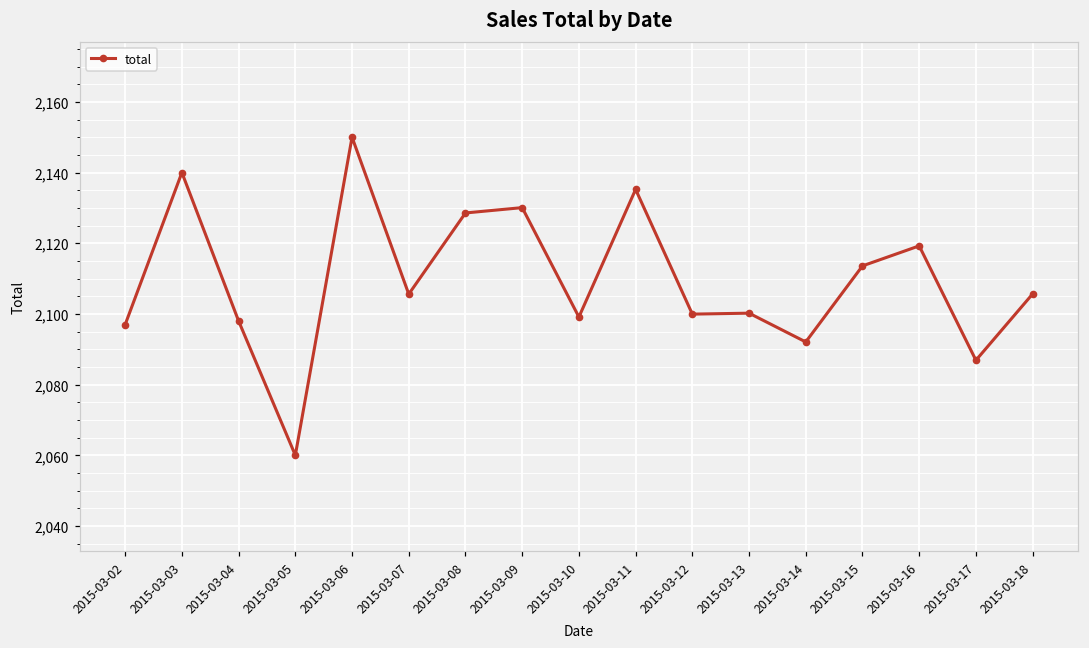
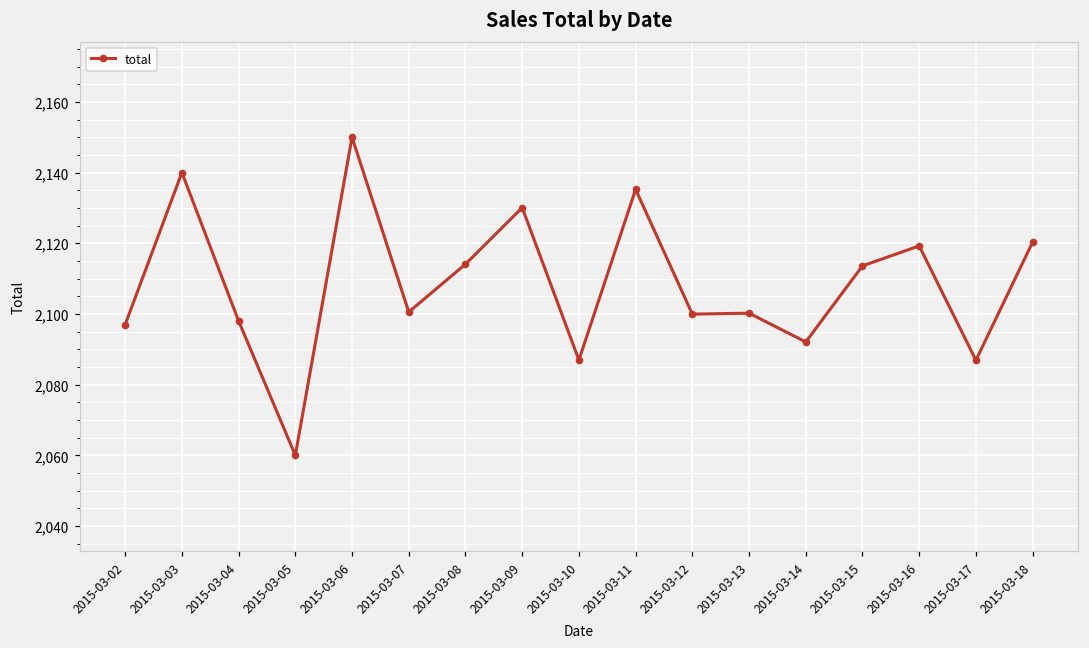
  {
    "2015-03-02": "2,097",
    "2015-03-03": "2,140",
    "2015-03-04": "2,098",
    "2015-03-05": "2,060",
    "2015-03-06": "2,150",
-   "2015-03-07": "2,106",
-   "2015-03-08": "2,129",
+   "2015-03-07": "2,101",
+   "2015-03-08": "2,114",
    "2015-03-09": "2,130",
-   "2015-03-10": "2,099",
+   "2015-03-10": "2,087",
    "2015-03-11": "2,135",
    "2015-03-12": "2,100",
    "2015-03-13": "2,100",
    "2015-03-14": "2,092",
    "2015-03-15": "2,114",
    "2015-03-16": "2,119",
    "2015-03-17": "2,087",
-   "2015-03-18": "2,106"
+   "2015-03-18": "2,120"
  }
